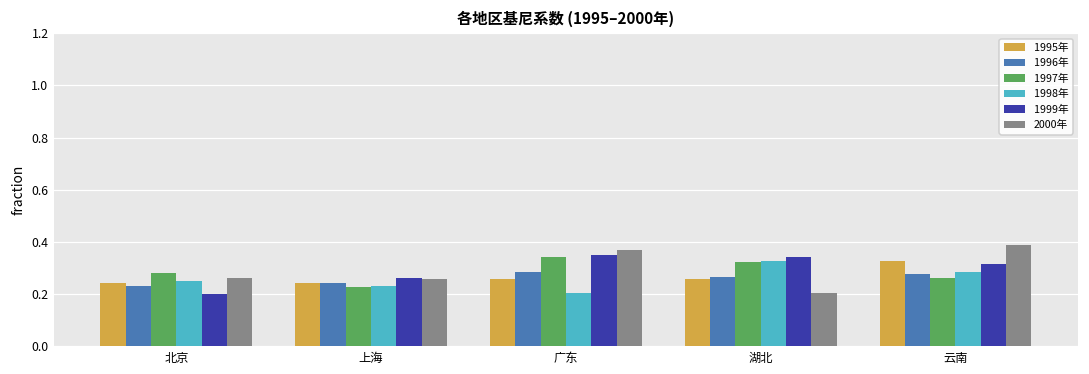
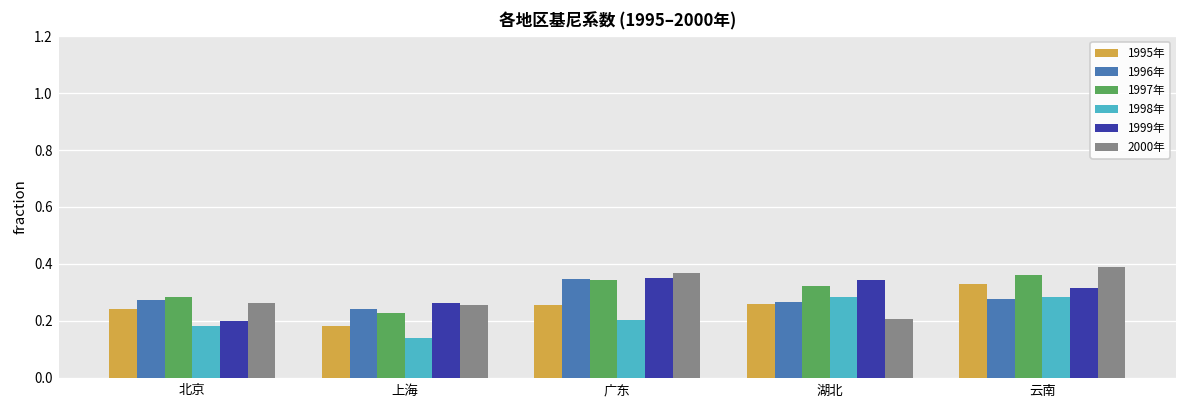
  {
    "1995年": {
      "北京": 0.24,
-     "上海": 0.24,
+     "上海": 0.18,
      "广东": 0.26,
      "湖北": 0.26,
      "云南": 0.33
    },
    "1996年": {
-     "北京": 0.23,
+     "北京": 0.27,
      "上海": 0.24,
-     "广东": 0.28,
+     "广东": 0.35,
      "湖北": 0.27,
      "云南": 0.28
    },
    "1997年": {
      "北京": 0.28,
      "上海": 0.23,
      "广东": 0.34,
      "湖北": 0.32,
-     "云南": 0.26
+     "云南": 0.36
    },
    "1998年": {
-     "北京": 0.25,
-     "上海": 0.23,
+     "北京": 0.18,
+     "上海": 0.14,
      "广东": 0.20,
-     "湖北": 0.33,
+     "湖北": 0.29,
      "云南": 0.28
    },
    "1999年": {
      "北京": 0.20,
      "上海": 0.26,
      "广东": 0.35,
      "湖北": 0.34,
      "云南": 0.31
    },
    "2000年": {
      "北京": 0.26,
      "上海": 0.26,
      "广东": 0.37,
      "湖北": 0.21,
      "云南": 0.39
    }
  }
